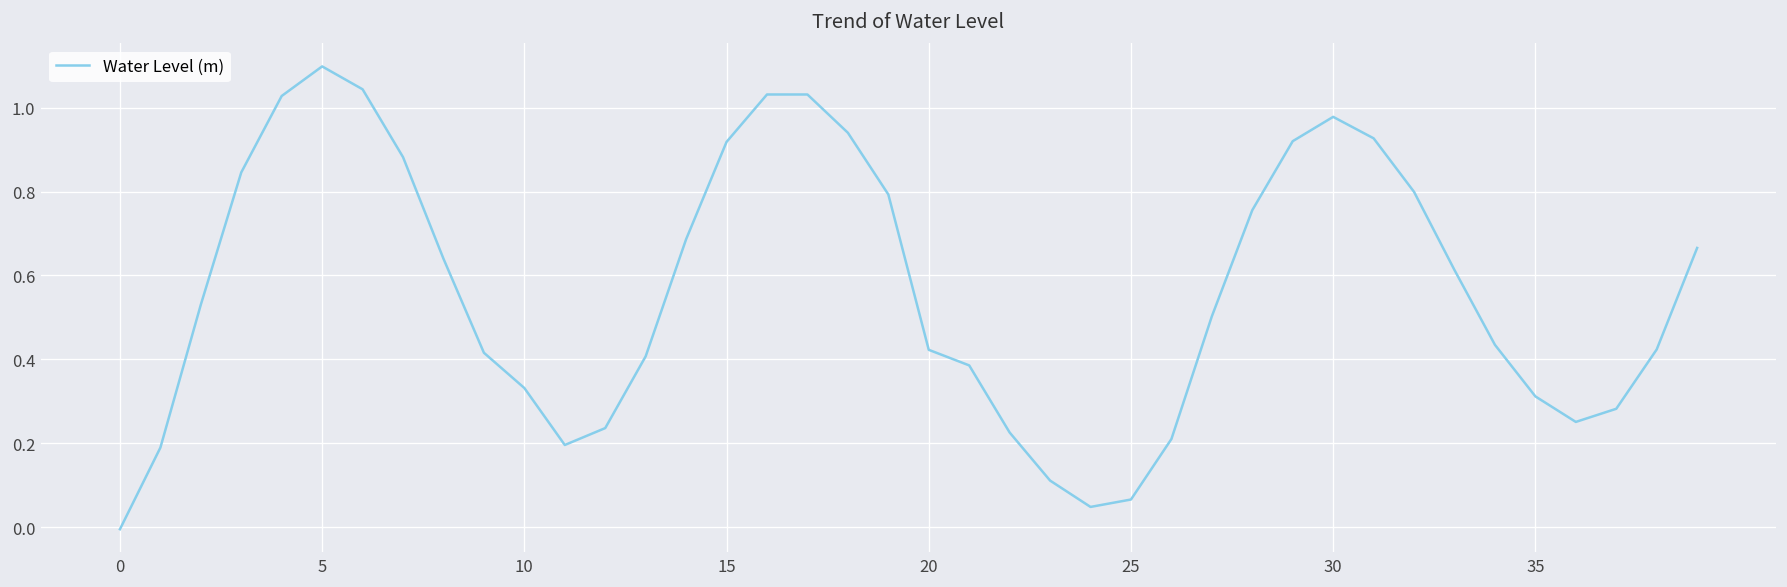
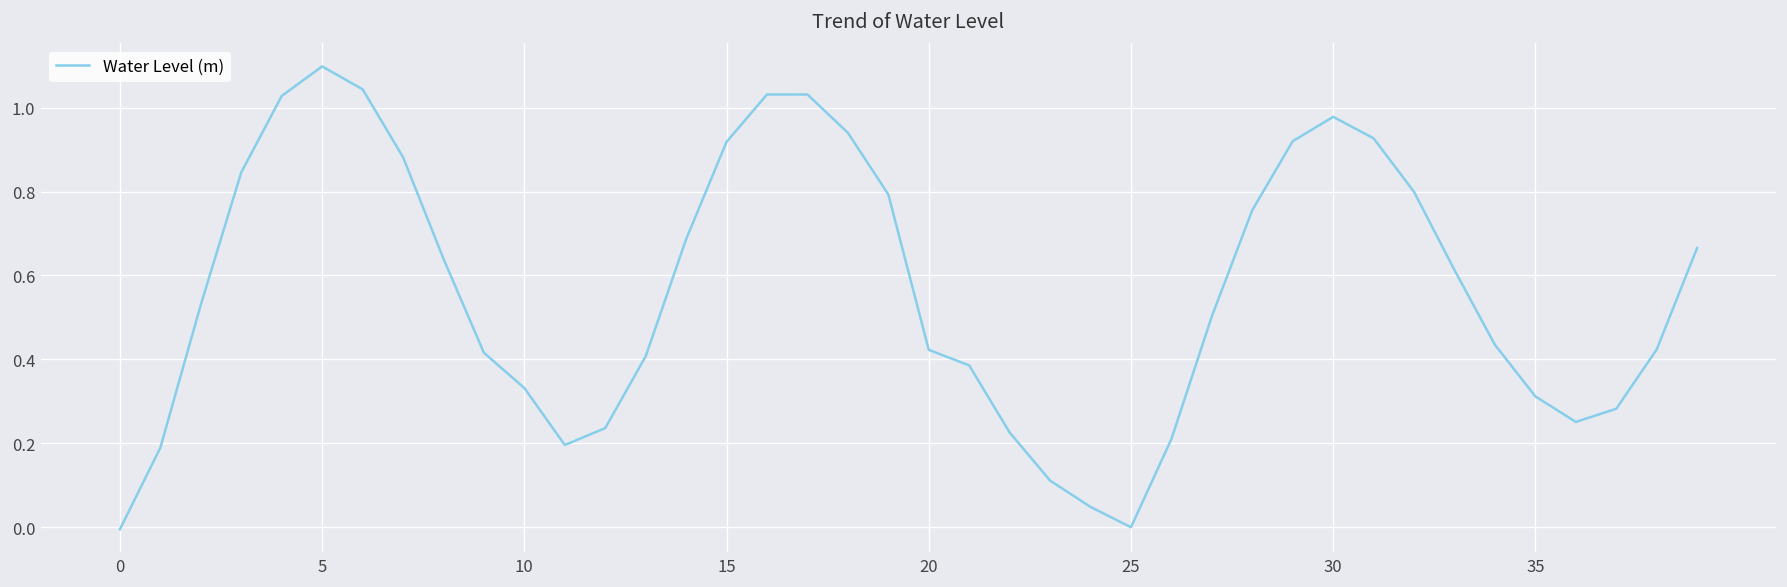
  {
    "0": 0.00,
    "5": 1.10,
    "10": 0.33,
    "15": 0.92,
    "20": 0.42,
-   "25": 0.07,
+   "25": 0.00,
    "30": 0.98,
    "35": 0.31
  }
